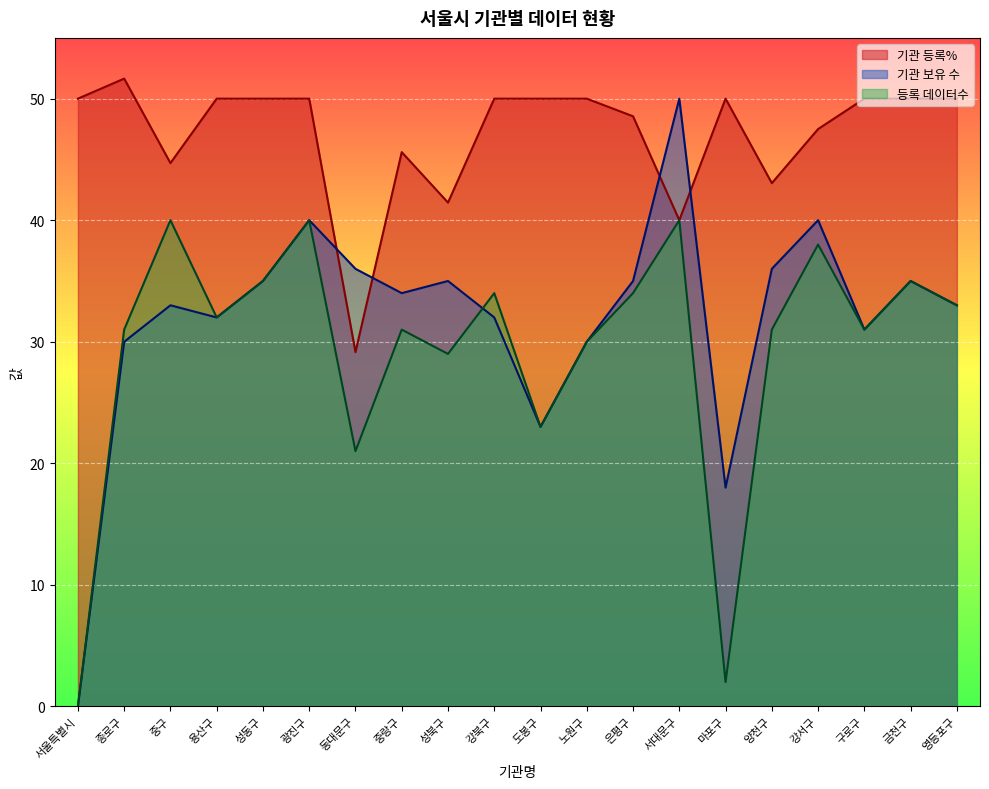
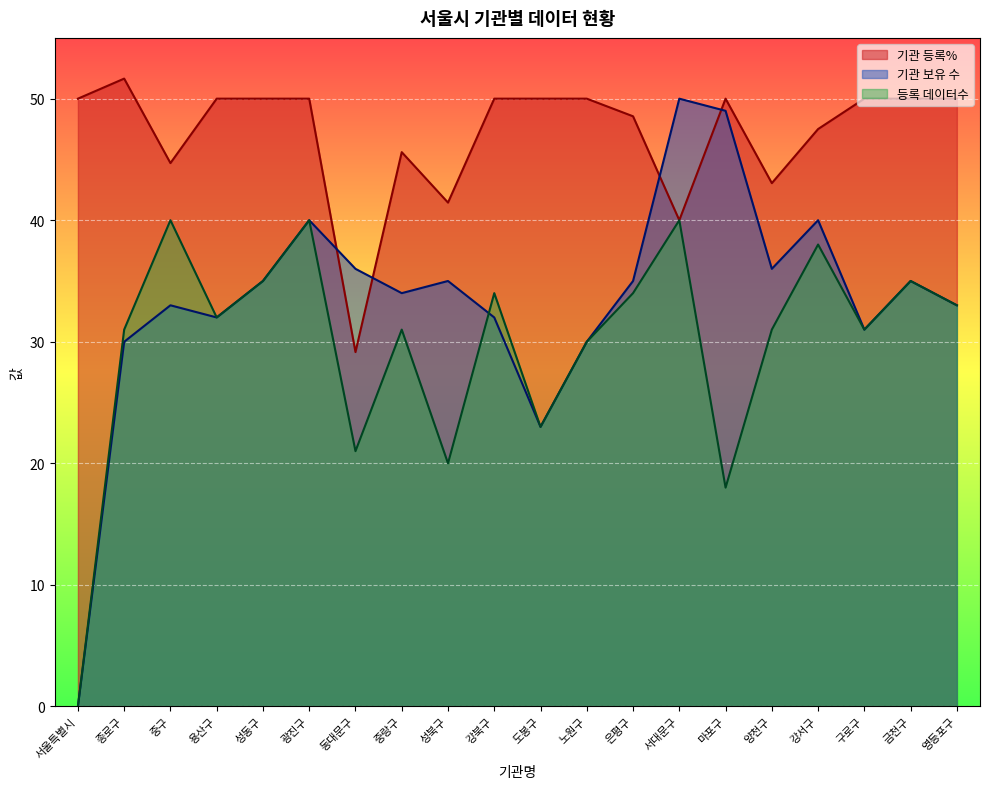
  {
    "기관 등록%": {
      "서울특별시": 50,
      "종로구": 51.7,
      "중구": 44.7,
      "용산구": 50,
      "성동구": 50,
      "광진구": 50,
      "동대문구": 29,
      "중랑구": 45.6,
      "성북구": 41.4,
      "강북구": 50,
      "도봉구": 50,
      "노원구": 50,
      "은평구": 48.6,
      "마포구": 50,
      "양천구": 43,
      "강서구": 47.5
    },
    "기관 보유 수": {
      "종로구": 30,
      "중구": 33,
      "동대문구": 36,
      "중랑구": 34,
      "성북구": 35,
      "강북구": 32,
      "은평구": 35,
      "서대문구": 50,
-     "마포구": 18,
+     "마포구": 49,
      "양천구": 36,
      "강서구": 40
    },
    "등록 데이터수": {
      "종로구": 31,
      "중구": 40,
      "동대문구": 21,
      "중랑구": 31,
-     "성북구": 29,
+     "성북구": 20,
      "강북구": 34,
      "은평구": 34,
-     "마포구": 2,
+     "마포구": 18,
      "양천구": 31,
      "강서구": 38
    }
  }
